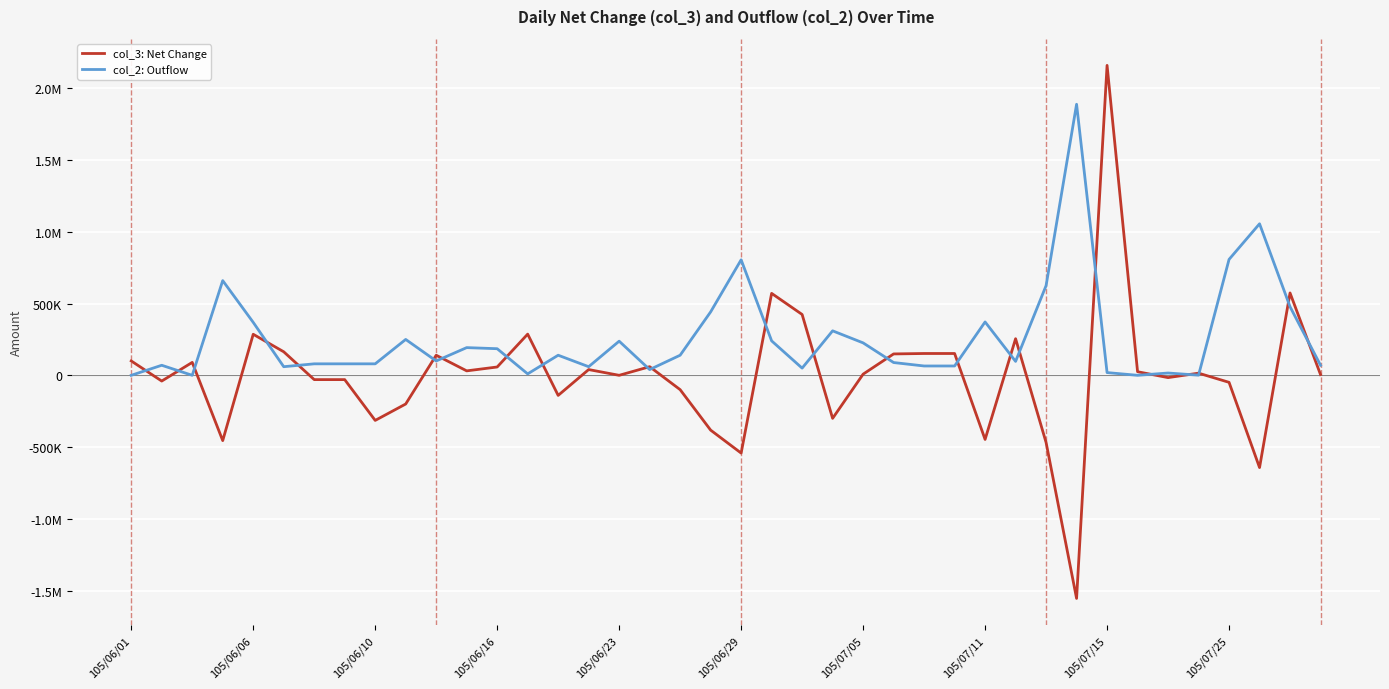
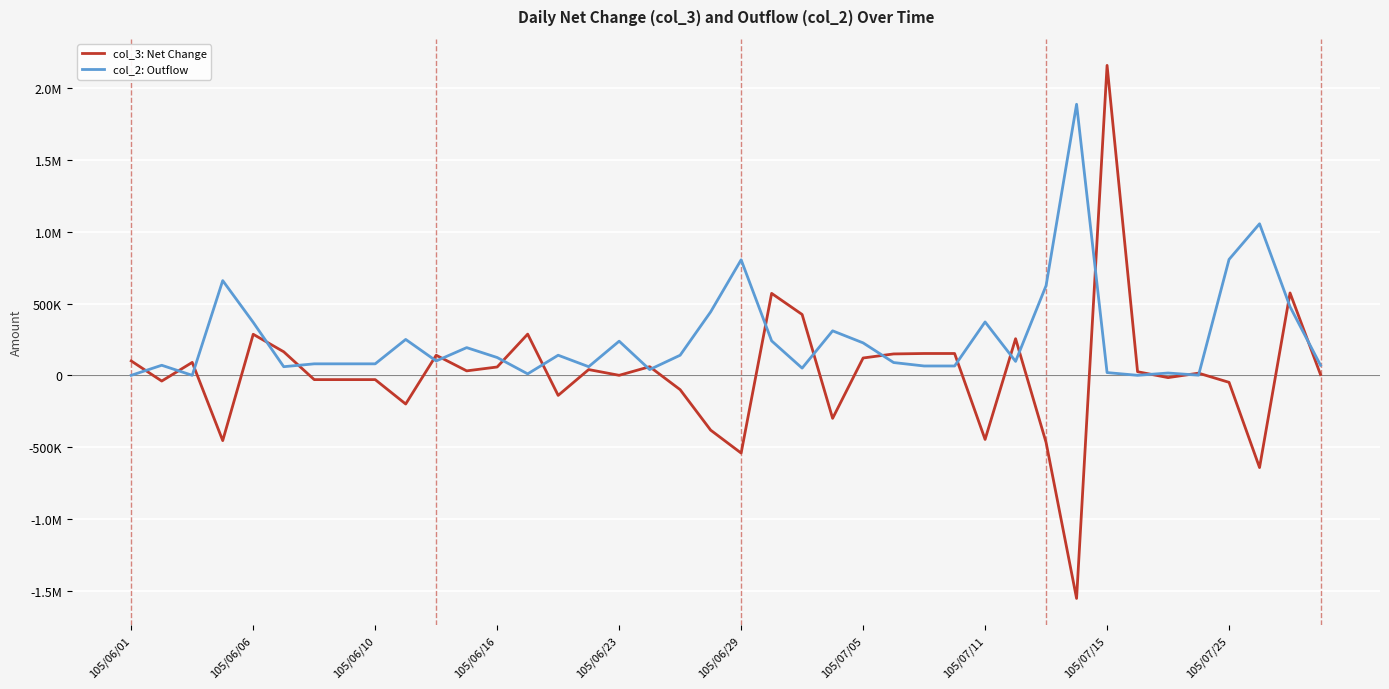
  {
    "col_3: Net Change": {
      "105/06/01": 100000,
      "105/06/06": 290000,
-     "105/06/10": -310000,
+     "105/06/10": -30000,
      "105/06/16": 60000,
      "105/06/23": 0,
      "105/06/29": -540000,
-     "105/07/05": 10000,
+     "105/07/05": 120000,
      "105/07/11": -450000,
      "105/07/15": 2160000,
      "105/07/25": -50000
    },
    "col_2: Outflow": {
      "105/06/01": 0,
      "105/06/06": 370000,
      "105/06/10": 80000,
-     "105/06/16": 190000,
+     "105/06/16": 120000,
      "105/06/23": 240000,
      "105/06/29": 810000,
      "105/07/05": 230000,
      "105/07/11": 370000,
      "105/07/15": 20000,
      "105/07/25": 810000
    }
  }
